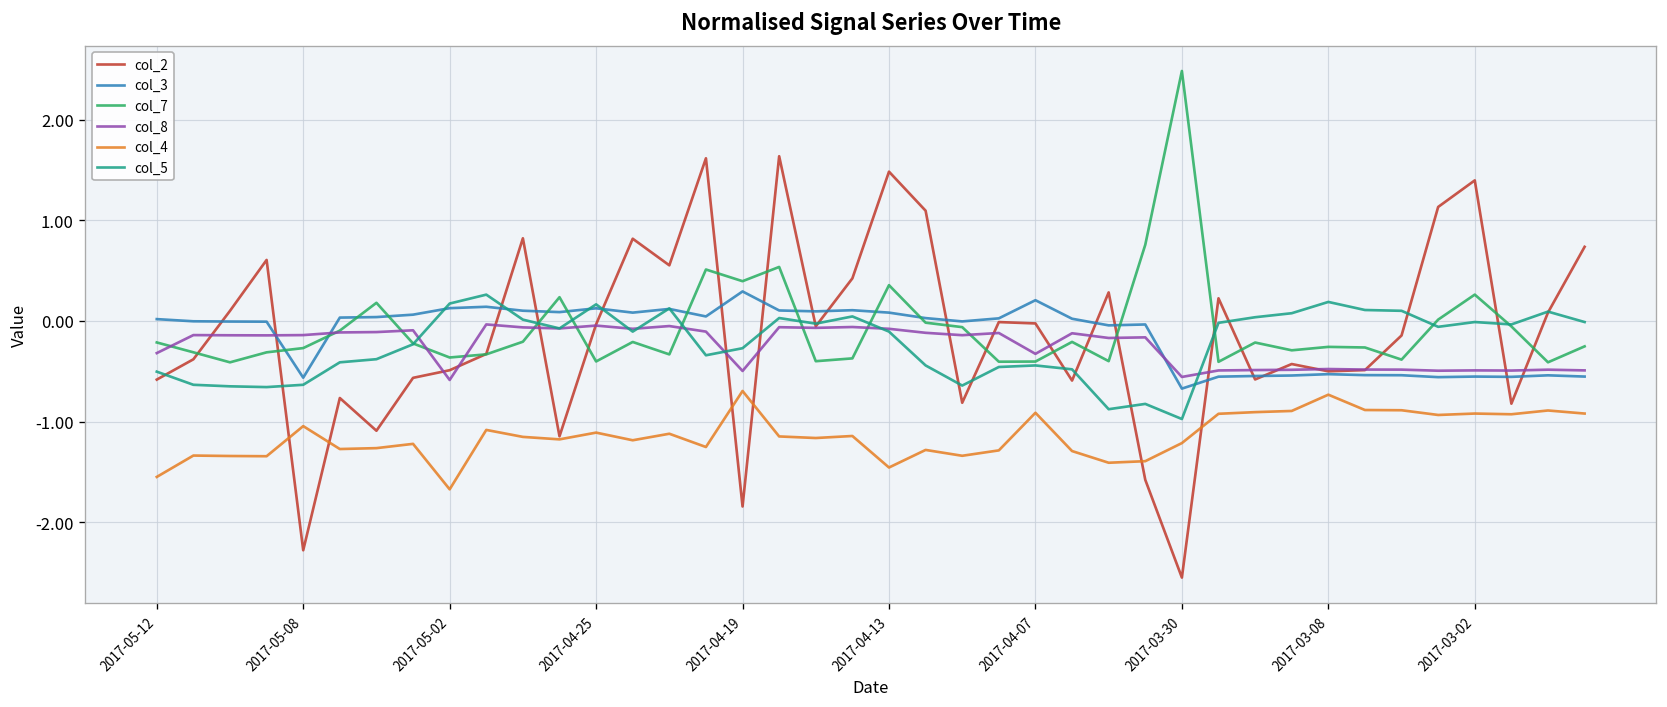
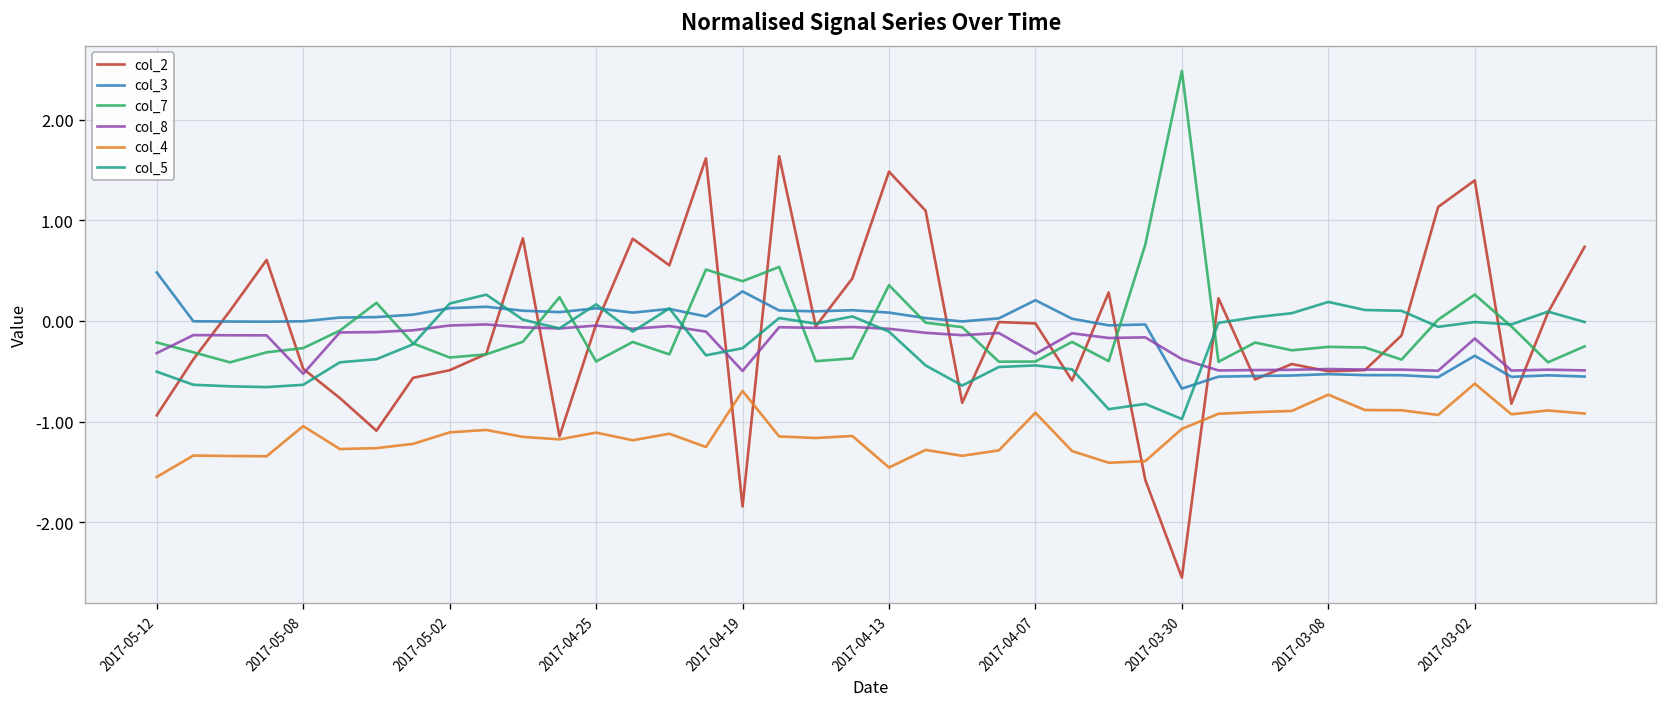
  {
    "col_2": {
-     "2017-05-12": -0.6,
-     "2017-05-08": -2.3,
+     "2017-05-12": -0.9,
+     "2017-05-08": -0.5,
      "2017-05-02": -0.5,
      "2017-04-19": -1.8,
      "2017-04-13": 1.5,
      "2017-04-07": 0.0,
      "2017-03-30": -2.6,
      "2017-03-02": 1.4
    },
    "col_3": {
-     "2017-05-12": 0.0,
-     "2017-05-08": -0.6,
+     "2017-05-12": 0.5,
+     "2017-05-08": 0.0,
      "2017-05-02": 0.1,
      "2017-04-25": 0.1,
      "2017-04-19": 0.3,
      "2017-04-13": 0.1,
      "2017-04-07": 0.2,
      "2017-03-30": -0.7,
-     "2017-03-02": -0.6
+     "2017-03-02": -0.3
    },
    "col_8": {
      "2017-05-12": -0.3,
-     "2017-05-08": -0.1,
-     "2017-05-02": -0.6,
+     "2017-05-08": -0.5,
+     "2017-05-02": 0.0,
      "2017-04-19": -0.5,
      "2017-04-07": -0.3,
-     "2017-03-30": -0.6,
-     "2017-03-02": -0.5
+     "2017-03-30": -0.4,
+     "2017-03-02": -0.2
    },
    "col_4": {
      "2017-05-12": -1.6,
      "2017-05-08": -1.0,
-     "2017-05-02": -1.7,
+     "2017-05-02": -1.1,
      "2017-04-25": -1.1,
      "2017-04-19": -0.7,
      "2017-04-13": -1.5,
      "2017-04-07": -0.9,
-     "2017-03-30": -1.2,
+     "2017-03-30": -1.1,
      "2017-03-08": -0.7,
-     "2017-03-02": -0.9
+     "2017-03-02": -0.6
    }
  }
